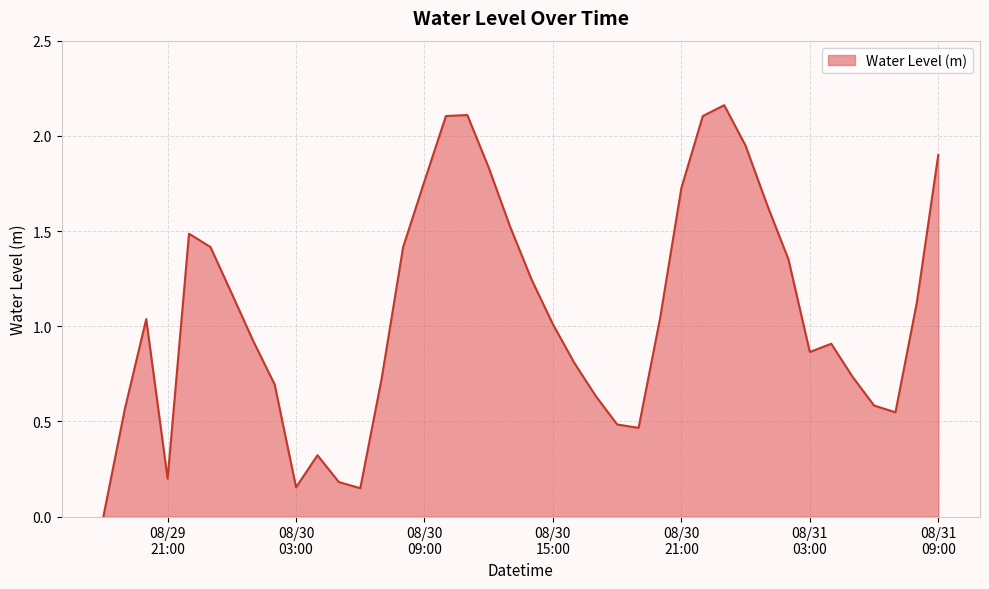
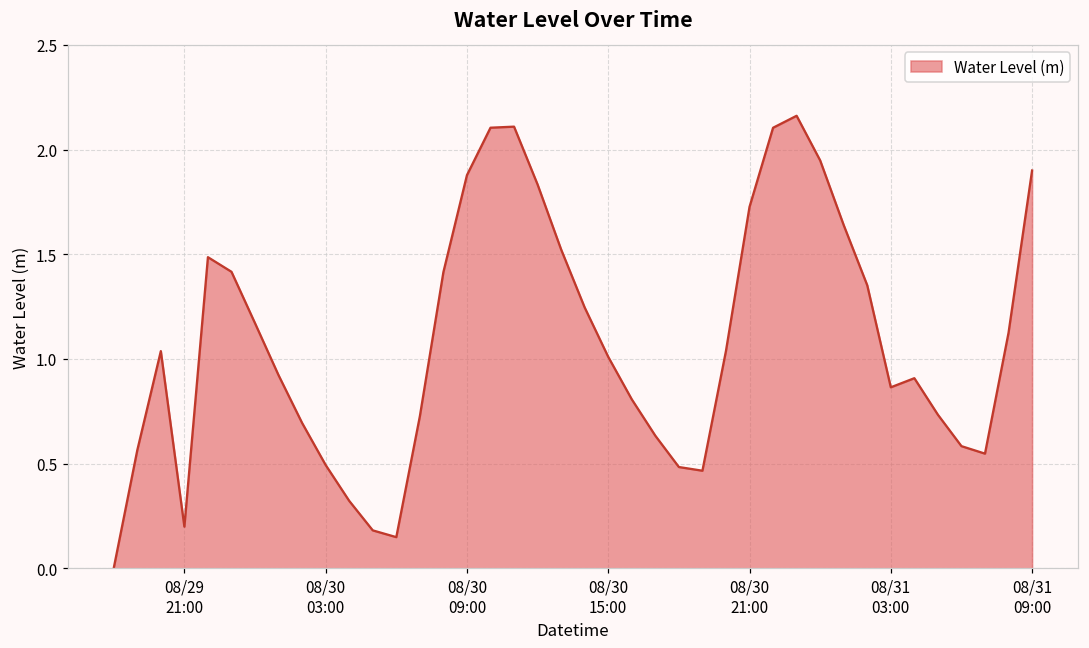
  {
    "08/29 21:00": 0.20,
-   "08/30 03:00": 0.15,
-   "08/30 09:00": 1.76,
+   "08/30 03:00": 0.49,
+   "08/30 09:00": 1.88,
    "08/30 15:00": 1.01,
    "08/30 21:00": 1.73,
    "08/31 03:00": 0.86,
    "08/31 09:00": 1.90
  }
